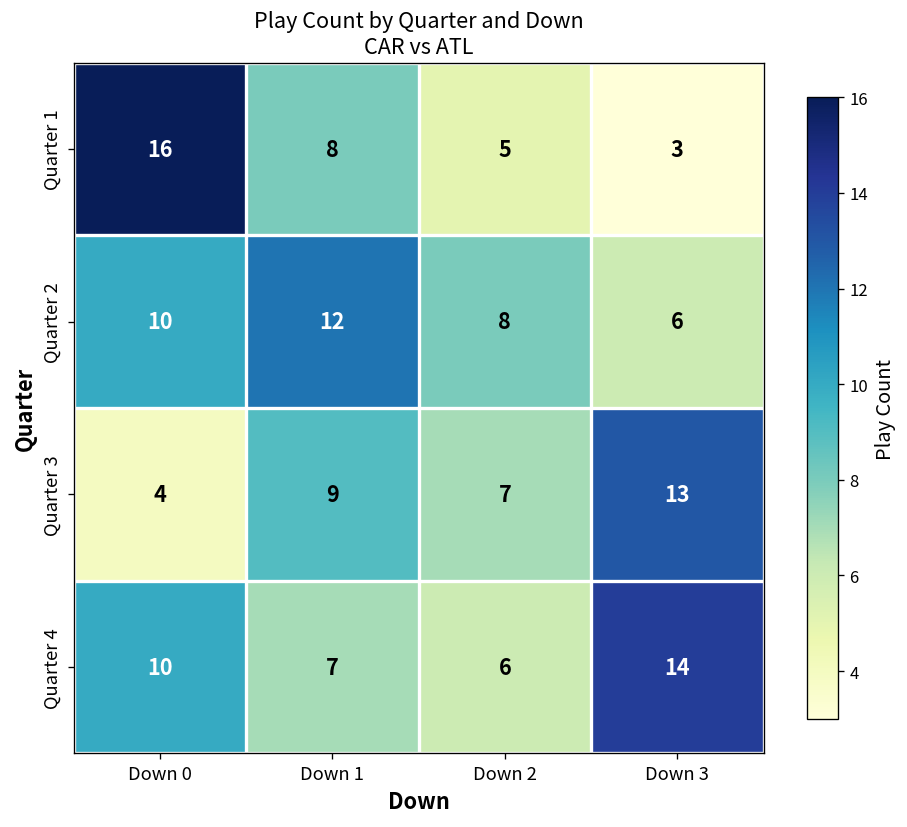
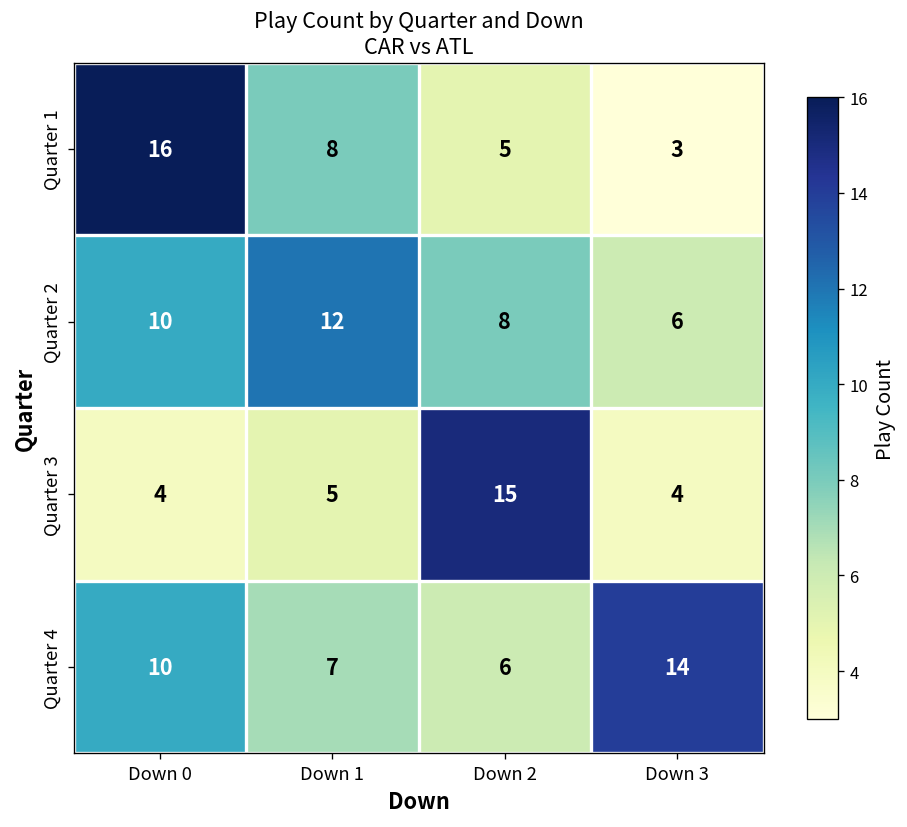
  {
    "Quarter 1": {
      "Down 0": 16,
      "Down 1": 8,
      "Down 2": 5,
      "Down 3": 3
    },
    "Quarter 2": {
      "Down 0": 10,
      "Down 1": 12,
      "Down 2": 8,
      "Down 3": 6
    },
    "Quarter 3": {
      "Down 0": 4,
-     "Down 1": 9,
-     "Down 2": 7,
-     "Down 3": 13
+     "Down 1": 5,
+     "Down 2": 15,
+     "Down 3": 4
    },
    "Quarter 4": {
      "Down 0": 10,
      "Down 1": 7,
      "Down 2": 6,
      "Down 3": 14
    }
  }
